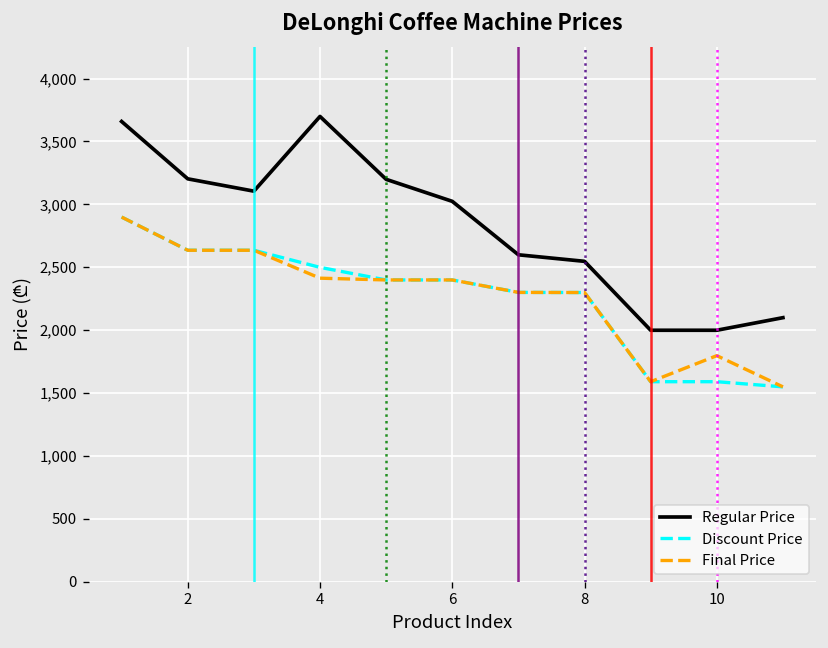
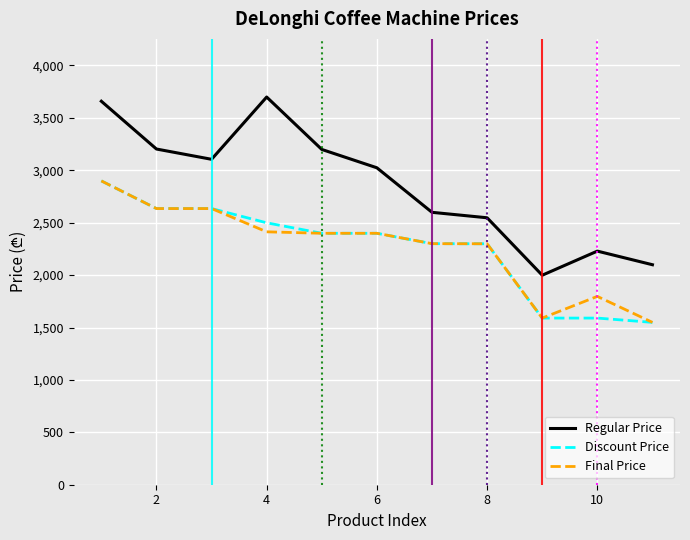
  {
    "Regular Price": {
      "2": "3,200",
      "4": "3,700",
      "6": "3,020",
      "8": "2,550",
-     "10": "2,000"
+     "10": "2,230"
    },
    "Discount Price": {
      "4": "2,500",
      "10": "1,590"
    },
    "Final Price": {
      "4": "2,410",
      "10": "1,800"
    }
  }
